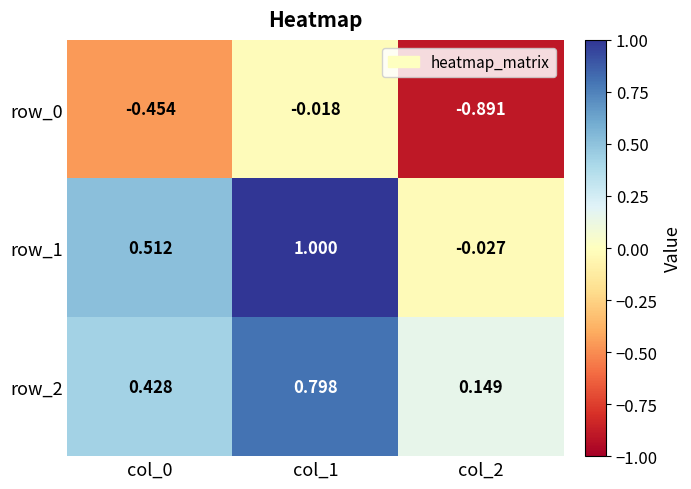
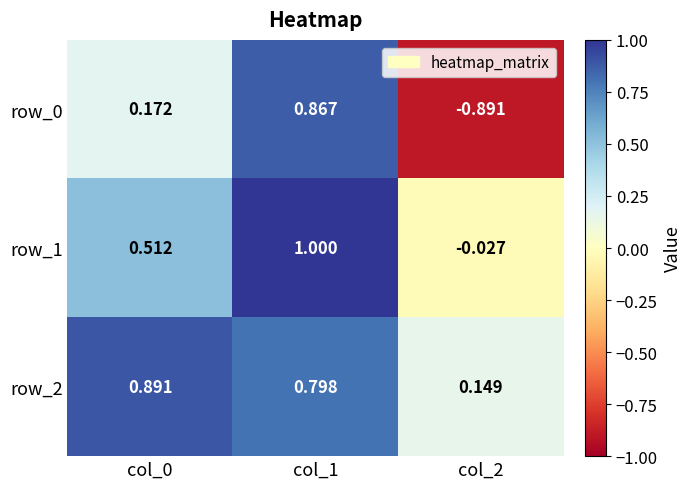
  {
    "row_0": {
-     "col_0": -0.454,
-     "col_1": -0.018,
+     "col_0": 0.172,
+     "col_1": 0.867,
      "col_2": -0.891
    },
    "row_1": {
      "col_0": 0.512,
      "col_1": 1.000,
      "col_2": -0.027
    },
    "row_2": {
-     "col_0": 0.428,
+     "col_0": 0.891,
      "col_1": 0.798,
      "col_2": 0.149
    }
  }
